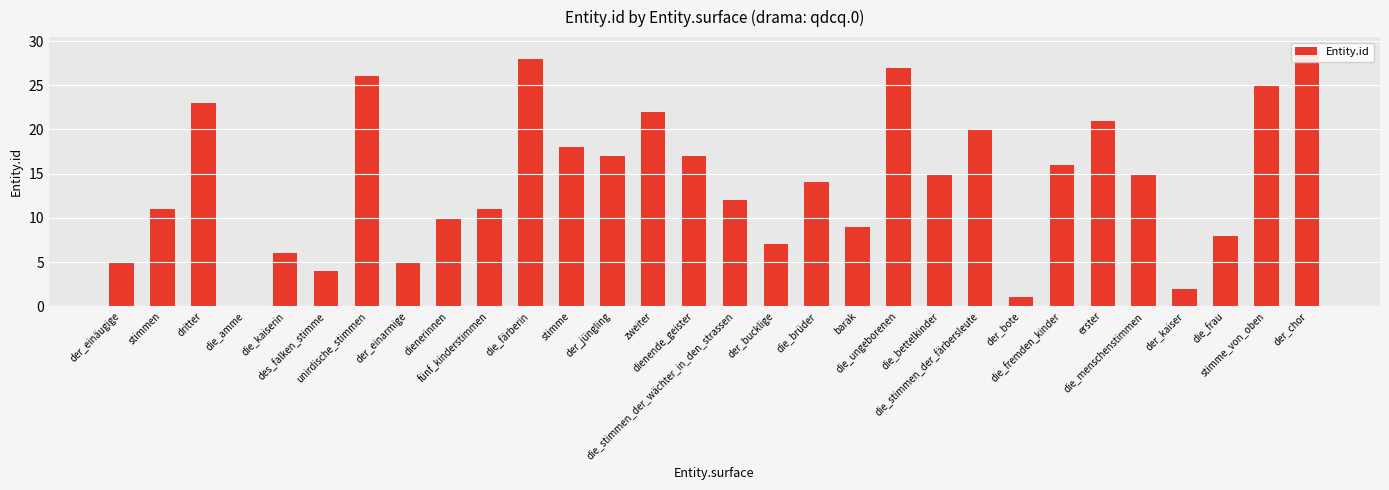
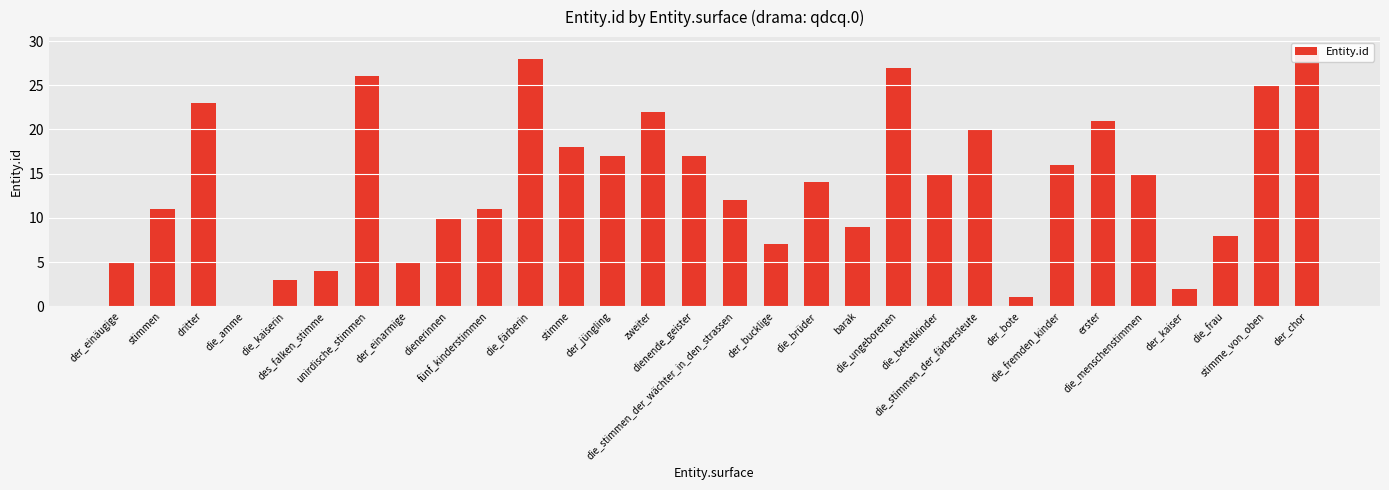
  {
    "der_einäugige": 5,
    "stimmen": 11,
    "dritter": 23,
    "die_amme": 0,
-   "die_kaiserin": 6,
+   "die_kaiserin": 3,
    "des_falken_stimme": 4,
    "unirdische_stimmen": 26,
    "der_einarmige": 5,
    "dienerinnen": 10,
    "fünf_kinderstimmen": 11,
    "die_färberin": 28,
    "stimme": 18,
    "der_jüngling": 17,
    "zweiter": 22,
    "dienende_geister": 17,
    "die_stimmen_der_wächter_in_den_strassen": 12,
    "der_bucklige": 7,
    "die_brüder": 14,
    "barak": 9,
    "die_ungeborenen": 27,
    "die_bettelkinder": 15,
    "die_stimmen_der_färbersleute": 20,
    "der_bote": 1,
    "die_fremden_kinder": 16,
    "erster": 21,
    "die_menschenstimmen": 15,
    "der_kaiser": 2,
    "die_frau": 8,
    "stimme_von_oben": 25
  }
